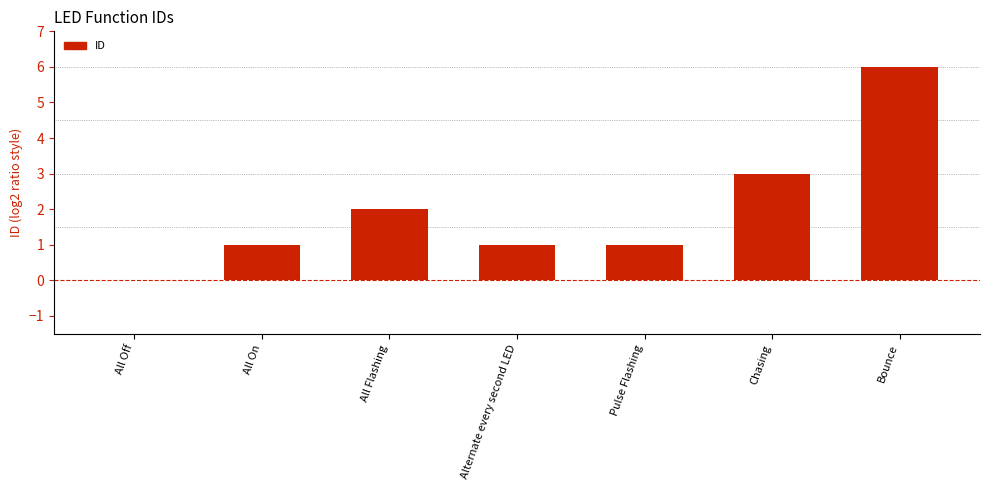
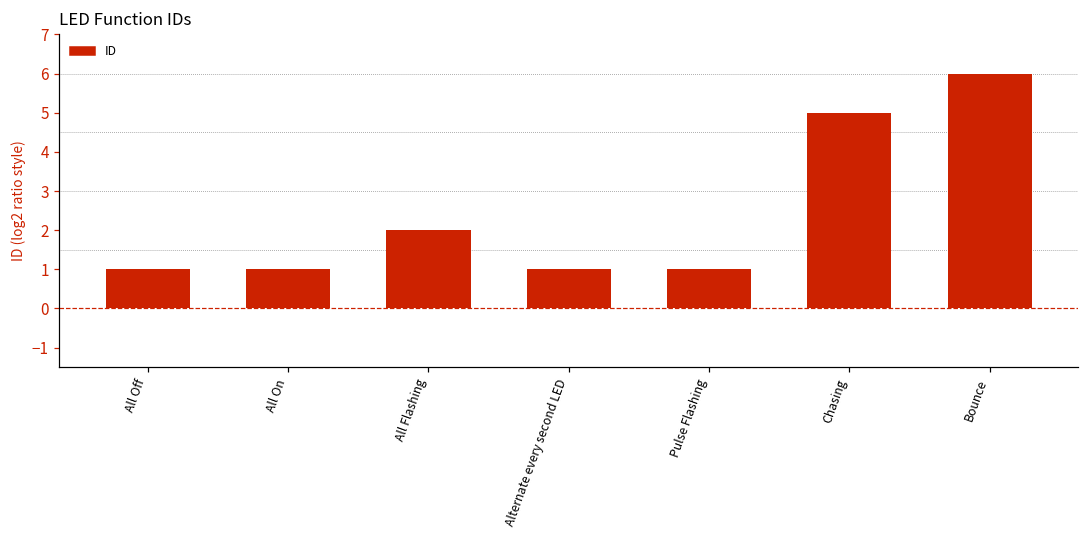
  {
-   "All Off": 0,
+   "All Off": 1,
    "All On": 1,
    "All Flashing": 2,
    "Alternate every second LED": 1,
    "Pulse Flashing": 1,
-   "Chasing": 3,
+   "Chasing": 5,
    "Bounce": 6
  }
